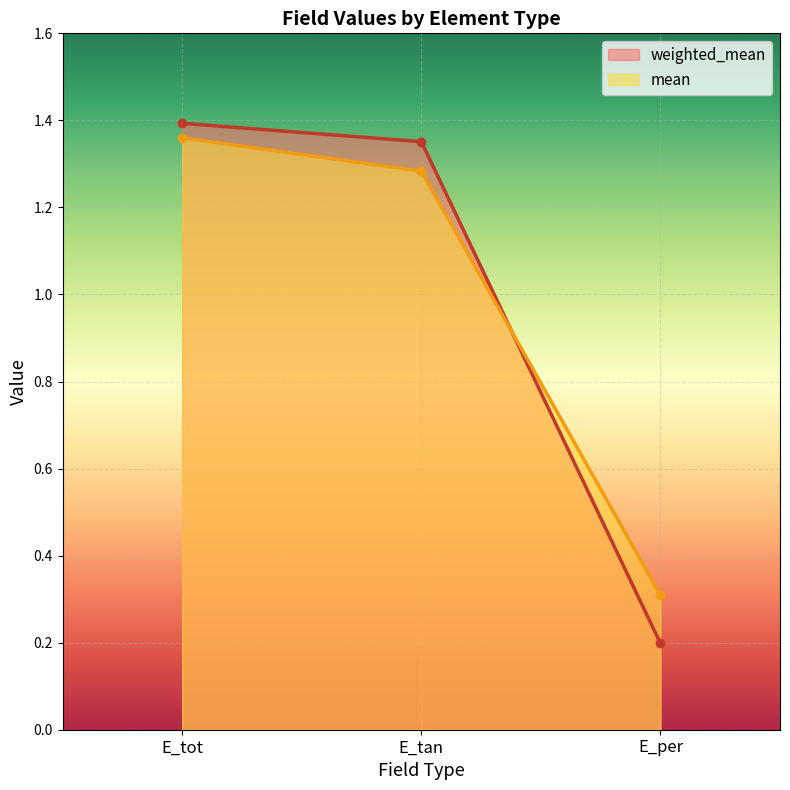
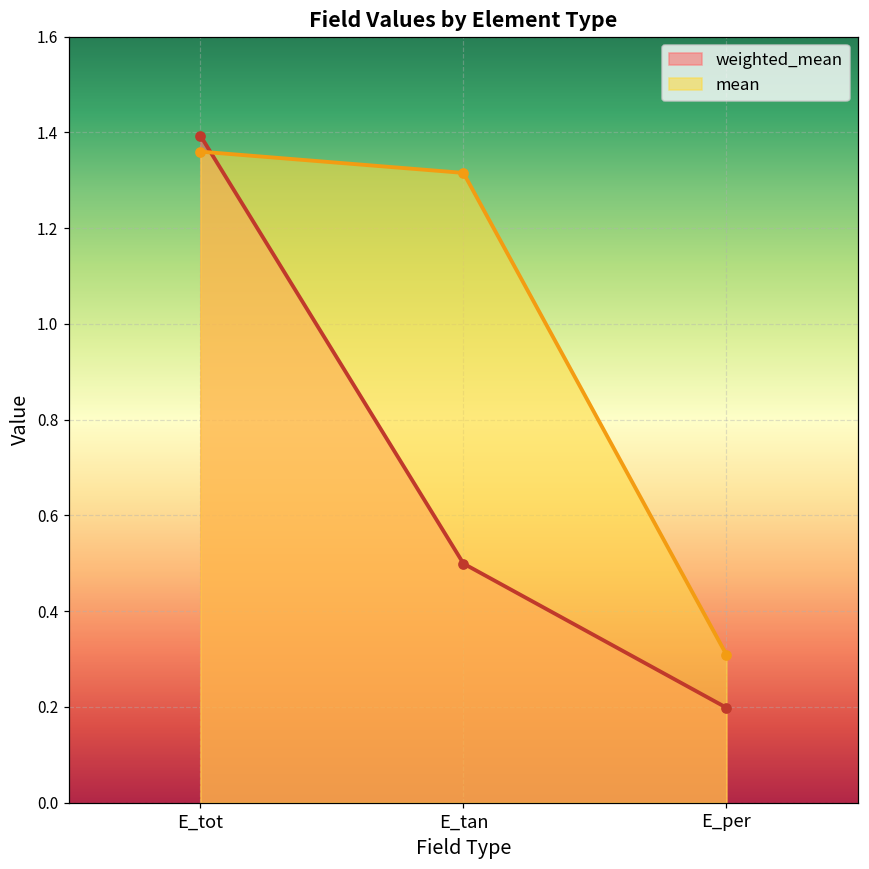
  {
    "weighted_mean": {
      "E_tot": 1.39,
-     "E_tan": 1.35,
+     "E_tan": 0.50,
      "E_per": 0.20
    },
    "mean": {
      "E_tot": 1.36,
-     "E_tan": 1.28,
+     "E_tan": 1.32,
      "E_per": 0.31
    }
  }
